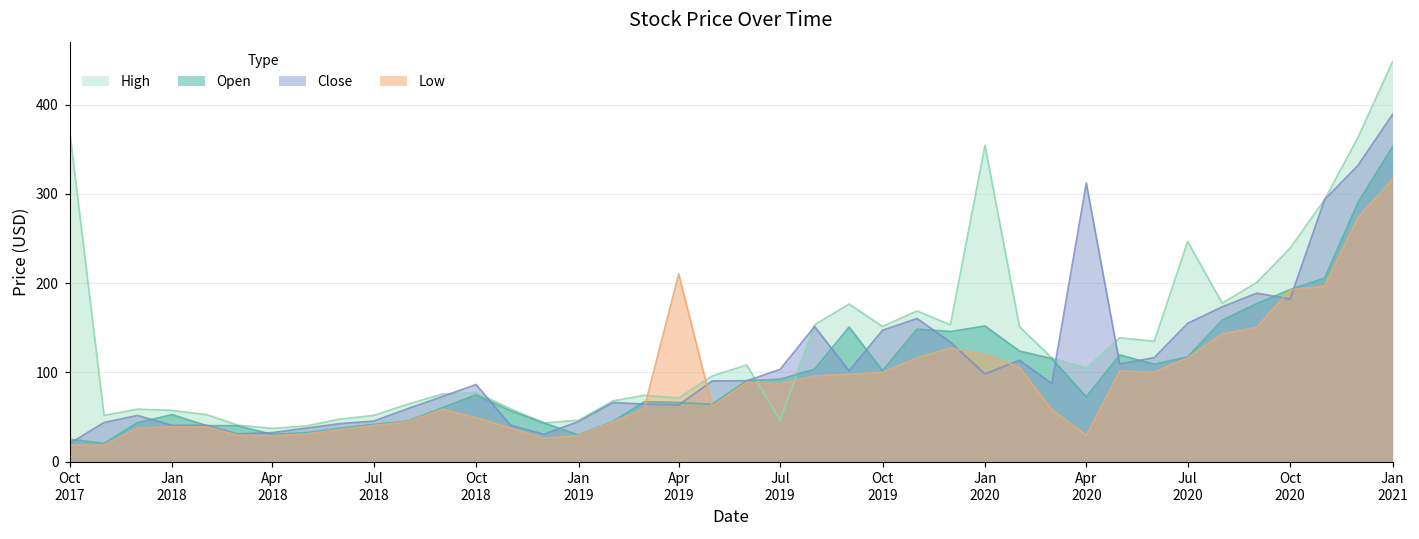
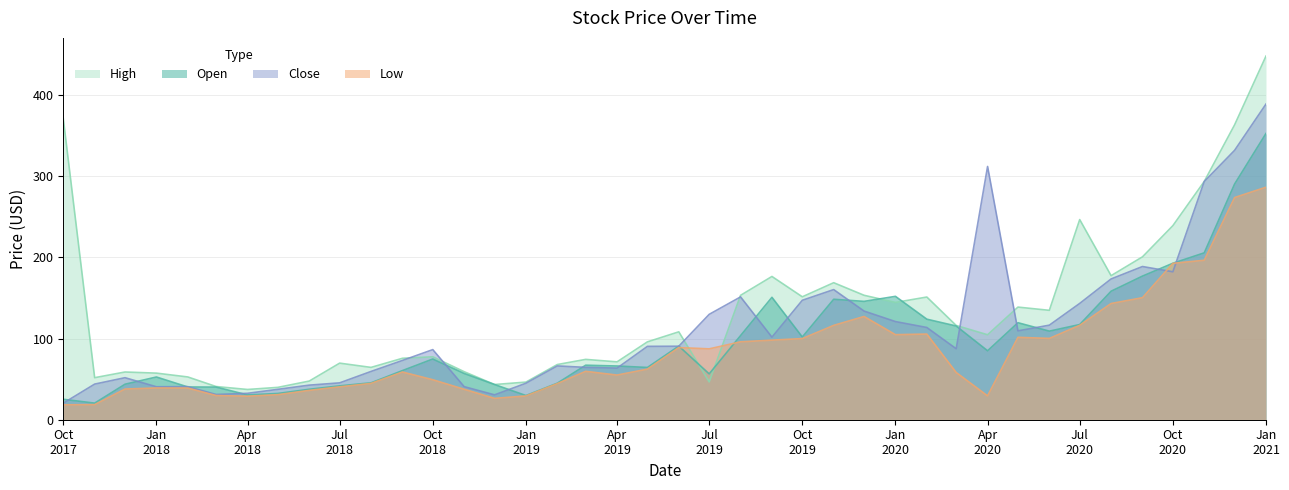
  {
    "High": {
      "Oct 2017": 370,
      "Jan 2018": 60,
      "Apr 2018": 40,
-     "Jul 2018": 50,
+     "Jul 2018": 70,
      "Apr 2019": 70,
      "Jul 2019": 50,
      "Oct 2019": 150,
-     "Jan 2020": 350,
+     "Jan 2020": 140,
      "Apr 2020": 100,
      "Jul 2020": 250,
      "Oct 2020": 240,
      "Jan 2021": 450
    },
    "Open": {
      "Oct 2017": 30,
      "Jan 2018": 50,
-     "Jul 2019": 90,
+     "Jul 2019": 60,
      "Jan 2020": 150,
-     "Apr 2020": 70,
+     "Apr 2020": 80,
      "Jan 2021": 350
    },
    "Close": {
      "Jul 2018": 50,
      "Oct 2018": 90,
-     "Jul 2019": 100,
+     "Jul 2019": 130,
      "Oct 2019": 150,
-     "Jan 2020": 100,
+     "Jan 2020": 120,
      "Apr 2020": 310,
-     "Jul 2020": 150,
+     "Jul 2020": 140,
      "Oct 2020": 180,
      "Jan 2021": 390
    },
    "Low": {
      "Oct 2018": 50,
-     "Apr 2019": 210,
+     "Apr 2019": 60,
      "Jul 2019": 90,
-     "Jan 2020": 120,
+     "Jan 2020": 100,
      "Apr 2020": 30,
-     "Jan 2021": 320
+     "Jan 2021": 290
    }
  }
